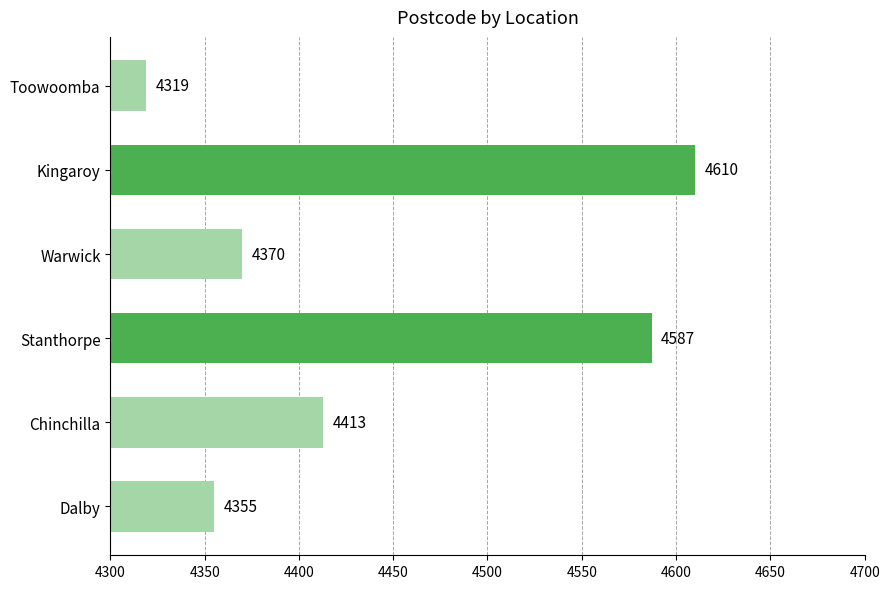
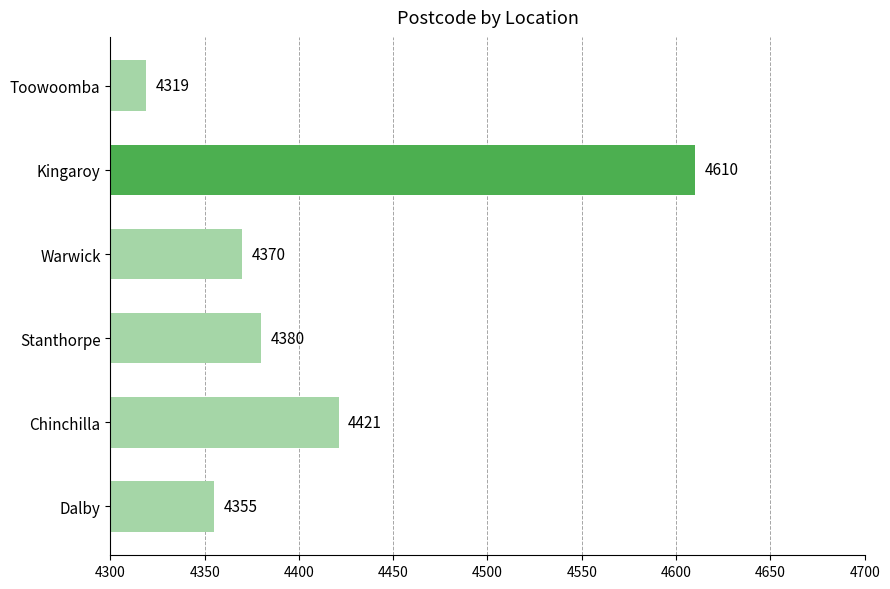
  {
    "Toowoomba": 4319,
    "Kingaroy": 4610,
    "Warwick": 4370,
-   "Stanthorpe": 4587,
-   "Chinchilla": 4413,
+   "Stanthorpe": 4380,
+   "Chinchilla": 4421,
    "Dalby": 4355
  }
